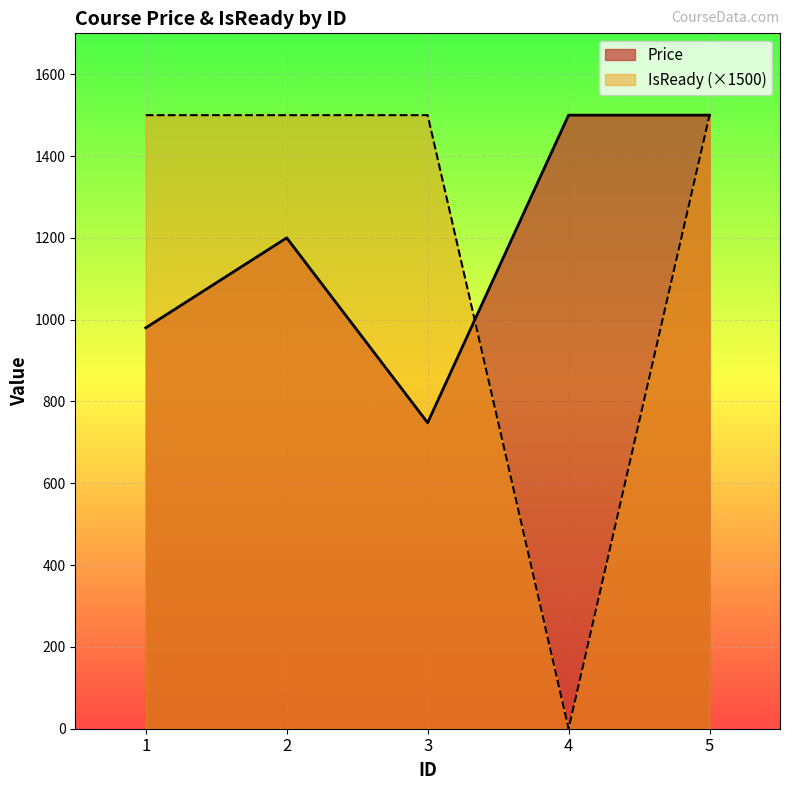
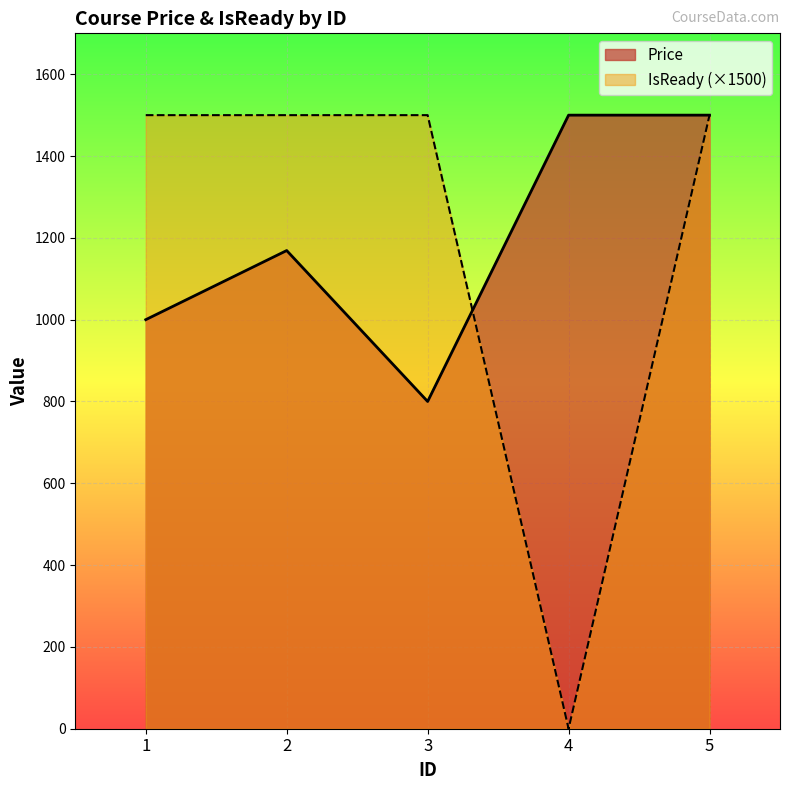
  {
    "Price": {
-     "1": 980,
-     "2": 1200,
-     "3": 750,
+     "1": 1000,
+     "2": 1170,
+     "3": 800,
      "4": 1500
    },
    "IsReady (×1500)": {
      "1": 1500,
      "2": 1500,
      "3": 1500,
      "4": 0
    }
  }
